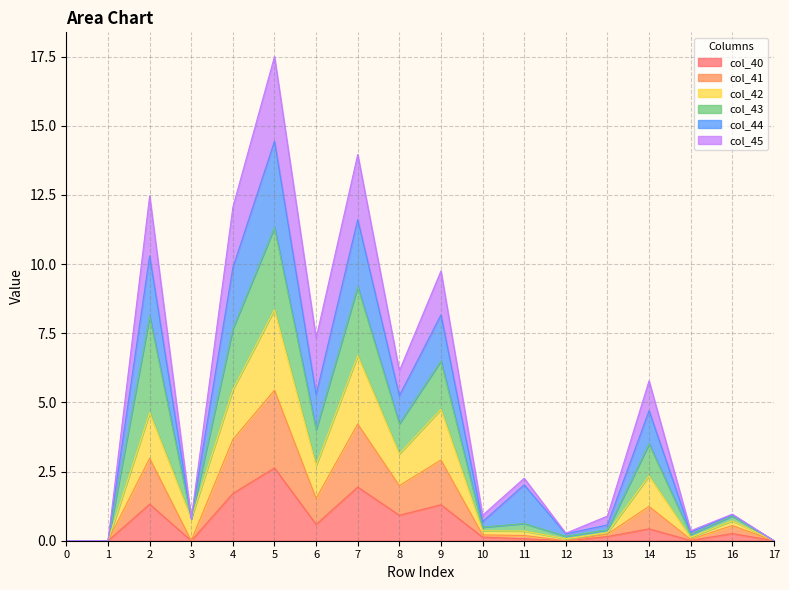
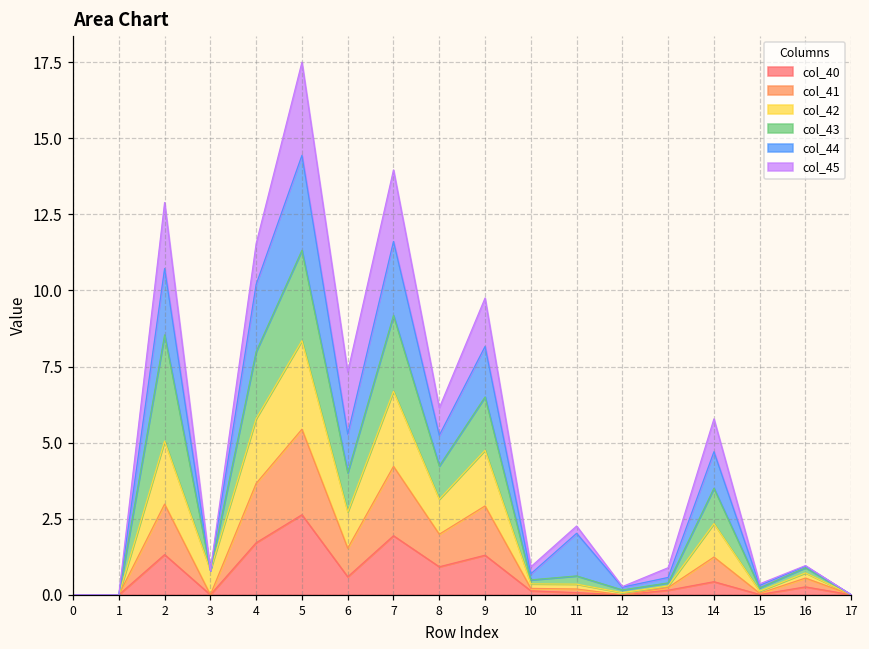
  {
    "col_42": {
-     "2": 1.6,
-     "4": 1.8,
+     "2": 2.1,
+     "4": 2.1,
      "5": 2.9,
      "6": 1.2,
      "7": 2.5,
      "8": 1.2,
      "9": 1.8,
      "10": 0.1,
      "11": 0.2,
      "14": 1.1,
      "16": 0.2
    },
    "col_43": {
      "2": 3.5,
      "4": 2.2,
      "5": 3.0,
      "6": 1.3,
      "7": 2.5,
      "8": 1.1,
      "9": 1.8,
      "10": 0.1,
      "11": 0.3,
      "13": 0.1,
      "14": 1.2
    },
    "col_44": {
      "2": 2.2,
      "4": 2.2,
      "5": 3.1,
      "6": 1.3,
      "7": 2.4,
      "8": 1.0,
      "9": 1.7,
      "10": 0.2,
      "11": 1.4,
      "13": 0.2,
      "14": 1.2
    },
    "col_45": {
      "2": 2.2,
-     "4": 2.2,
+     "4": 1.3,
      "5": 3.1,
      "6": 2.0,
      "7": 2.3,
      "8": 0.9,
      "9": 1.6,
      "10": 0.2,
      "11": 0.2,
      "13": 0.3,
      "14": 1.1
    }
  }
